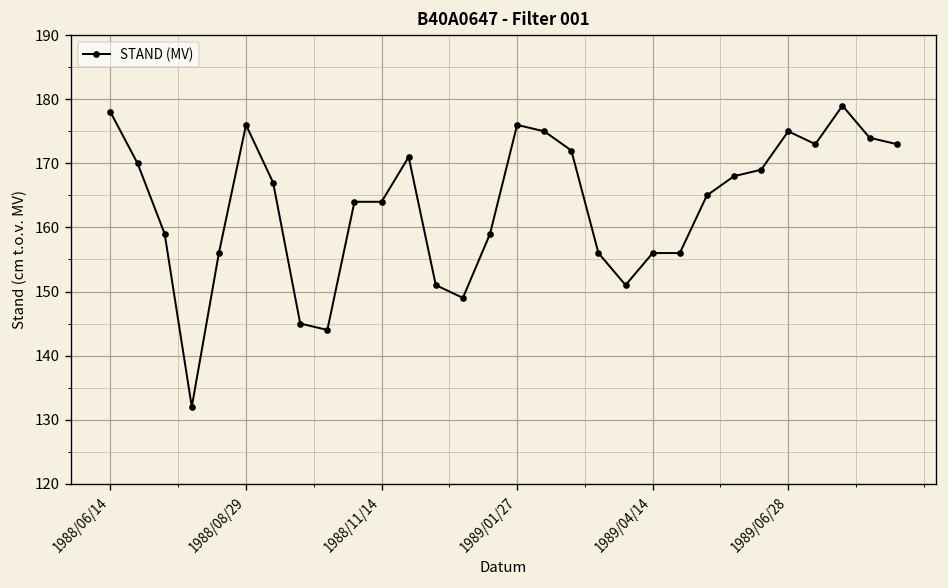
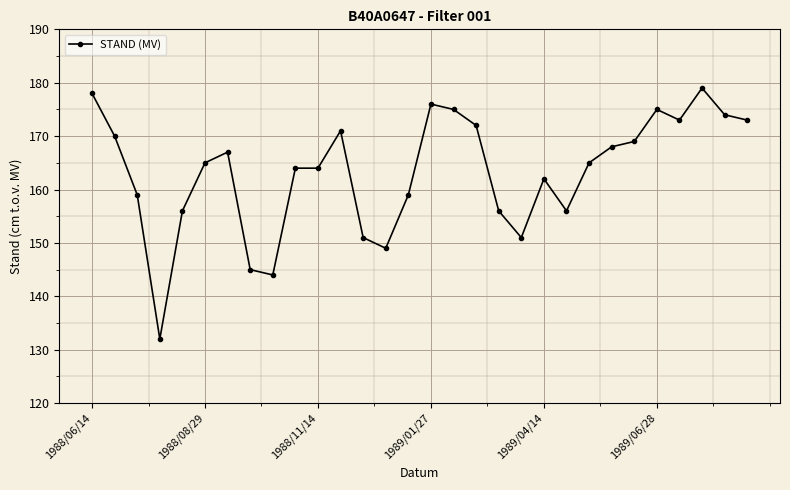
  {
    "1988/06/14": 178,
-   "1988/08/29": 176,
+   "1988/08/29": 165,
    "1988/11/14": 164,
    "1989/01/27": 176,
-   "1989/04/14": 156,
+   "1989/04/14": 162,
    "1989/06/28": 175
  }
